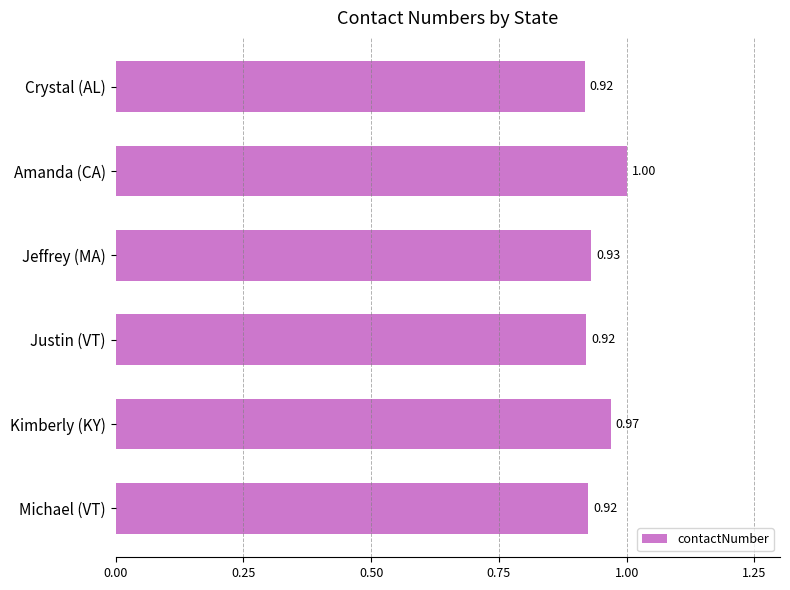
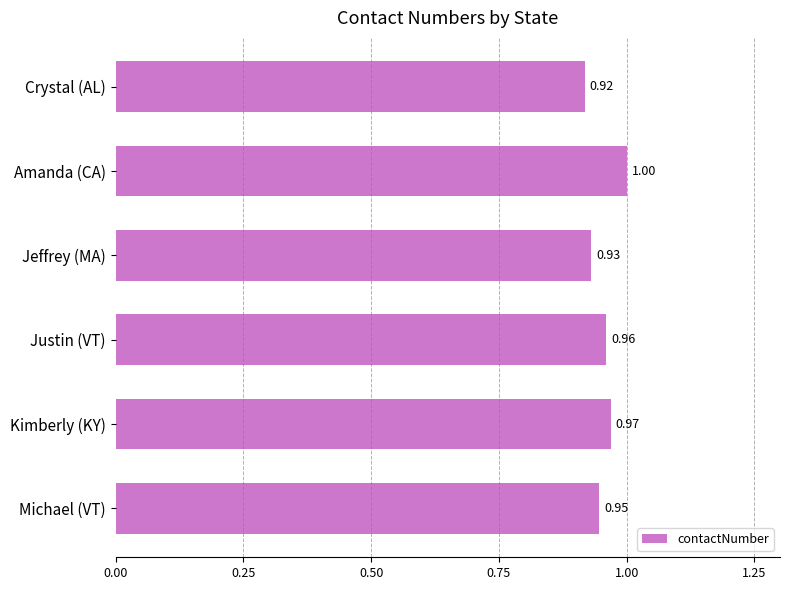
  {
    "Crystal (AL)": 0.92,
    "Amanda (CA)": 1.00,
    "Jeffrey (MA)": 0.93,
-   "Justin (VT)": 0.92,
+   "Justin (VT)": 0.96,
    "Kimberly (KY)": 0.97,
-   "Michael (VT)": 0.92
+   "Michael (VT)": 0.95
  }
